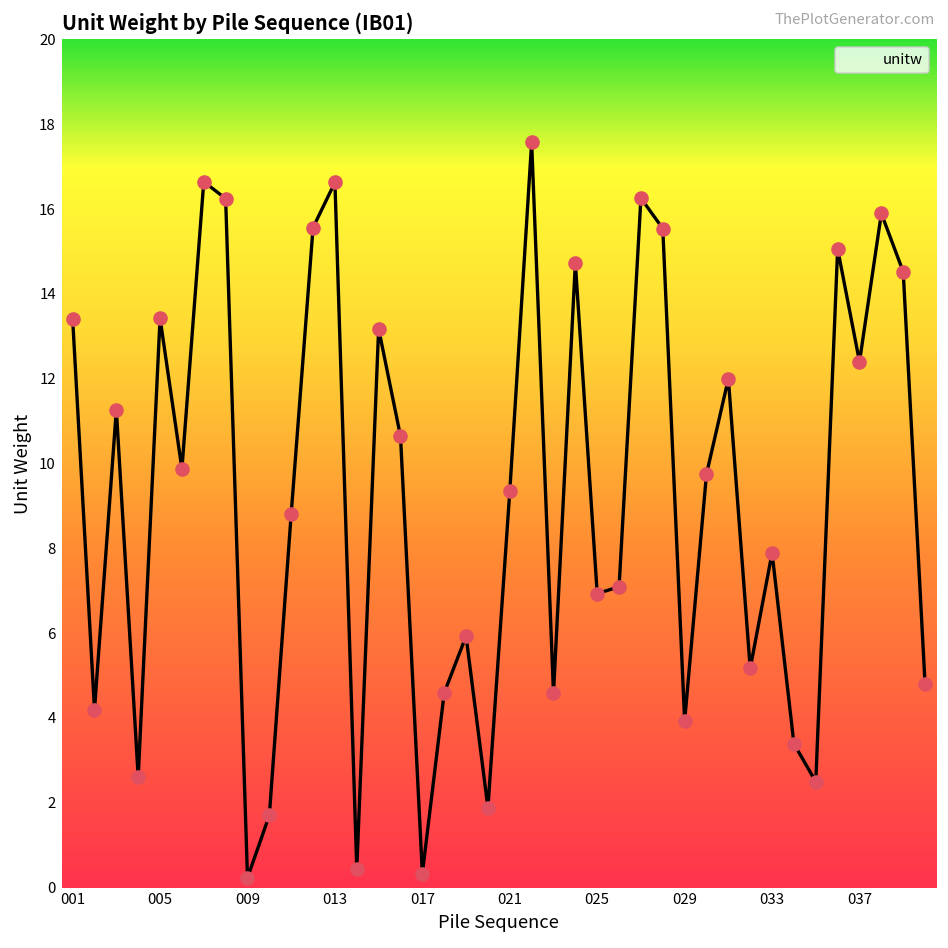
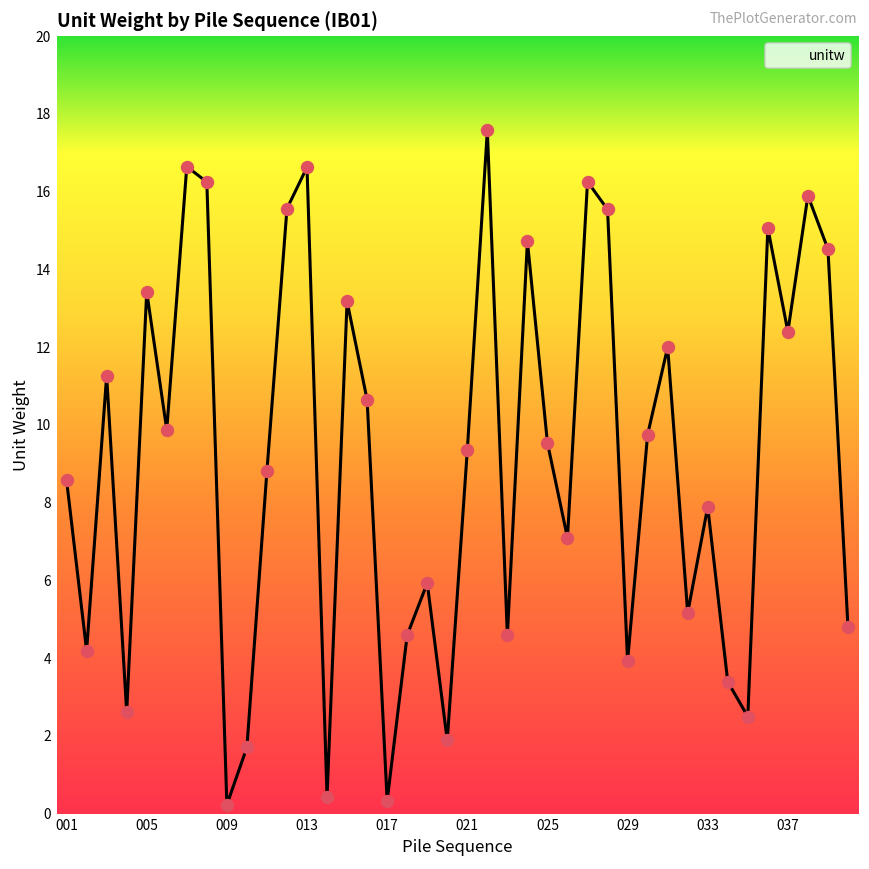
  {
-   "001": 13.4,
+   "001": 8.6,
    "005": 13.4,
    "009": 0.2,
    "013": 16.6,
    "017": 0.3,
    "021": 9.3,
-   "025": 6.9,
+   "025": 9.5,
    "029": 3.9,
    "033": 7.9,
    "037": 12.4
  }
